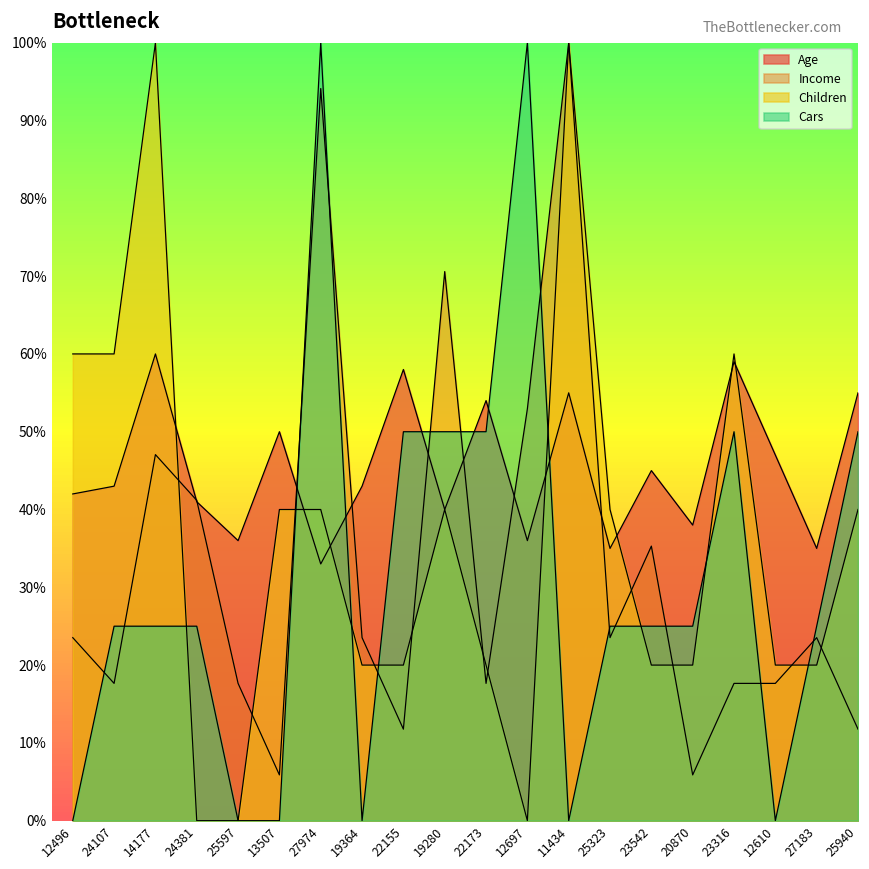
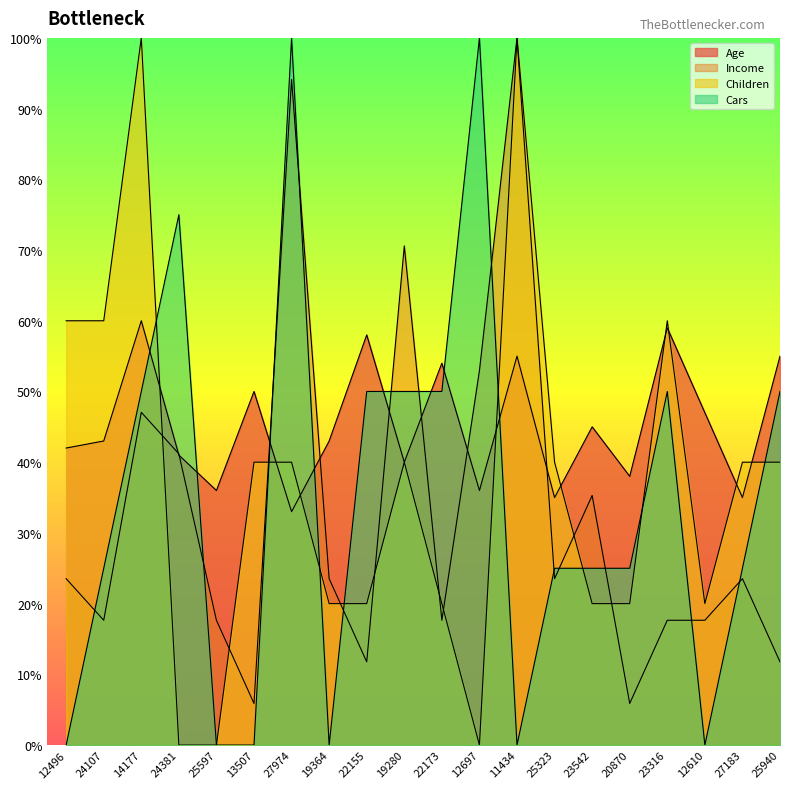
  {
    "Children": {
      "12496": "60%",
      "24107": "60%",
      "14177": "100%",
      "24381": "0%",
      "13507": "40%",
      "27974": "40%",
      "19364": "20%",
      "22155": "20%",
      "22173": "20%",
      "12697": "0%",
      "25323": "40%",
      "23542": "20%",
      "20870": "20%",
      "23316": "60%",
      "12610": "20%",
-     "27183": "20%",
+     "27183": "40%",
      "25940": "40%"
    },
    "Cars": {
      "12496": "0%",
      "24107": "25%",
-     "14177": "25%",
-     "24381": "25%",
+     "14177": "50%",
+     "24381": "75%",
      "13507": "0%",
      "27974": "100%",
      "19364": "0%",
      "22155": "50%",
      "19280": "50%",
      "22173": "50%",
      "12697": "100%",
      "11434": "0%",
      "25323": "25%",
      "23542": "25%",
      "20870": "25%",
      "23316": "50%",
      "12610": "0%",
      "27183": "25%",
      "25940": "50%"
    }
  }
